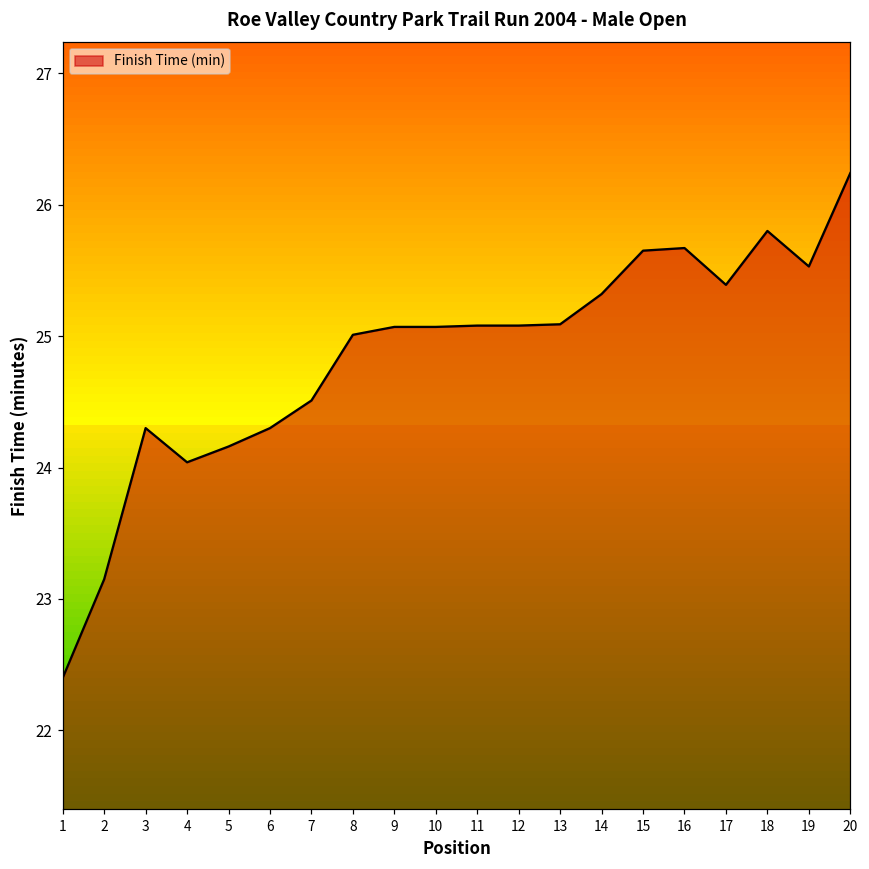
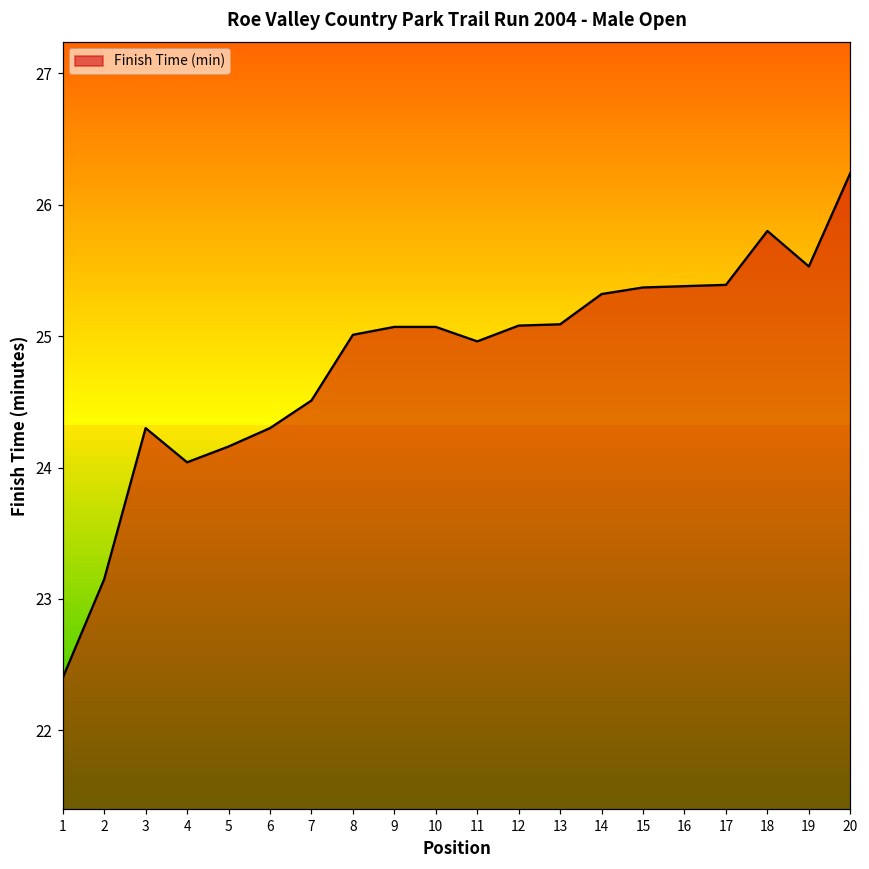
  {
    "1": 22.40,
    "2": 23.15,
    "3": 24.30,
    "4": 24.04,
    "5": 24.16,
    "6": 24.30,
    "7": 24.51,
    "8": 25.01,
    "9": 25.07,
    "10": 25.07,
-   "11": 25.08,
+   "11": 24.96,
    "12": 25.08,
    "13": 25.09,
    "14": 25.32,
-   "15": 25.65,
-   "16": 25.67,
+   "15": 25.37,
+   "16": 25.38,
    "17": 25.39,
    "18": 25.80,
    "19": 25.53,
    "20": 26.24
  }
